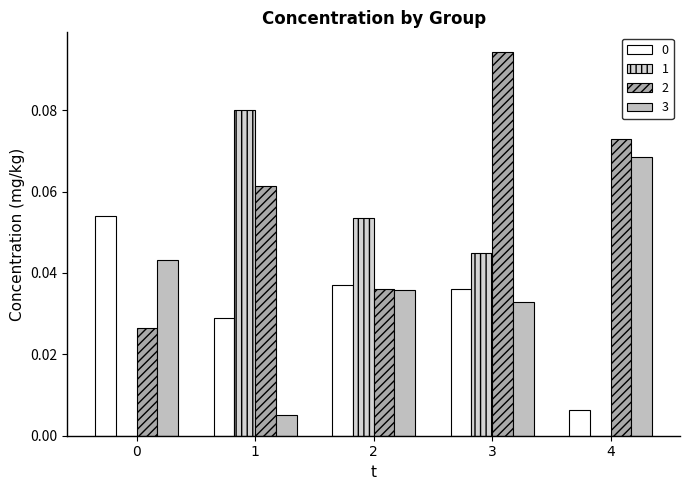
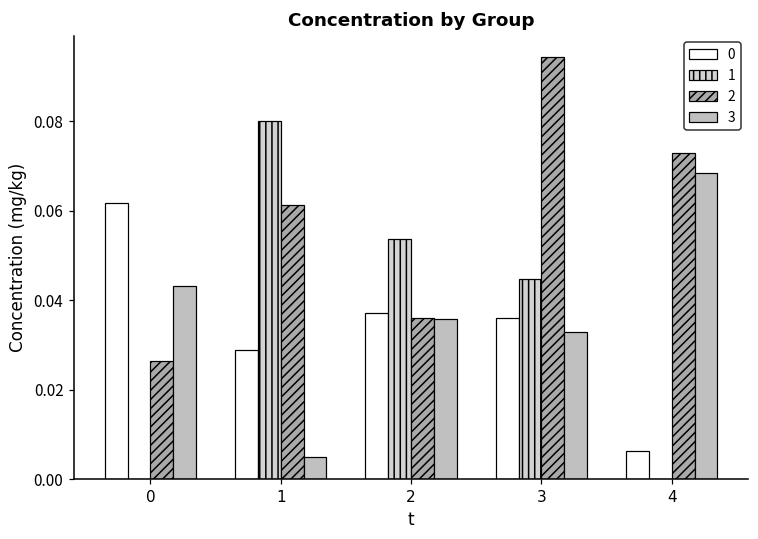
  {
    "0": {
-     "0": 0.054,
+     "0": 0.062,
      "1": 0.029,
      "2": 0.037,
      "3": 0.036,
      "4": 0.006
    }
  }
